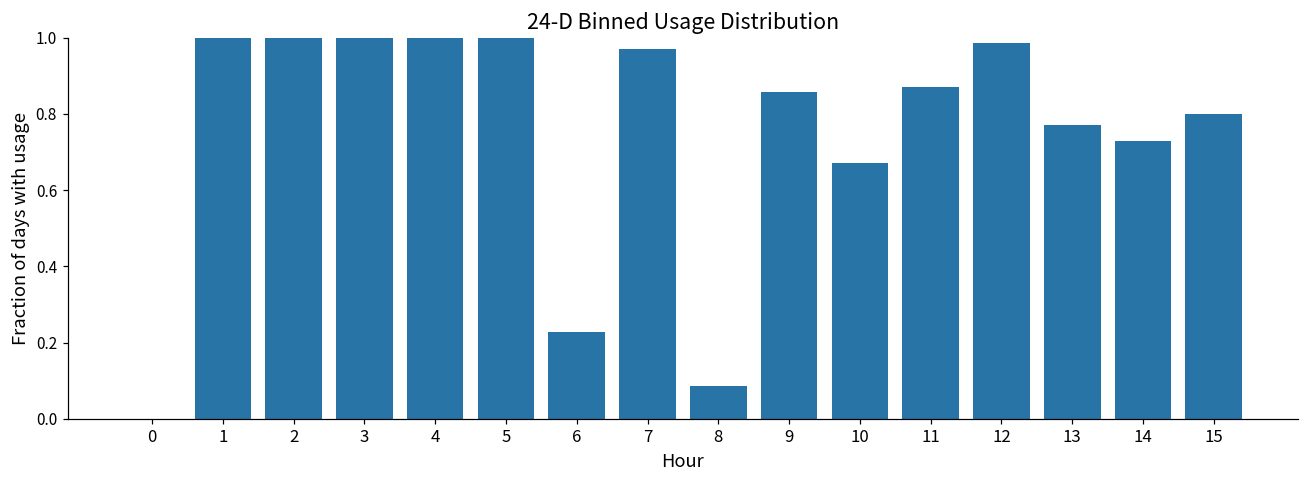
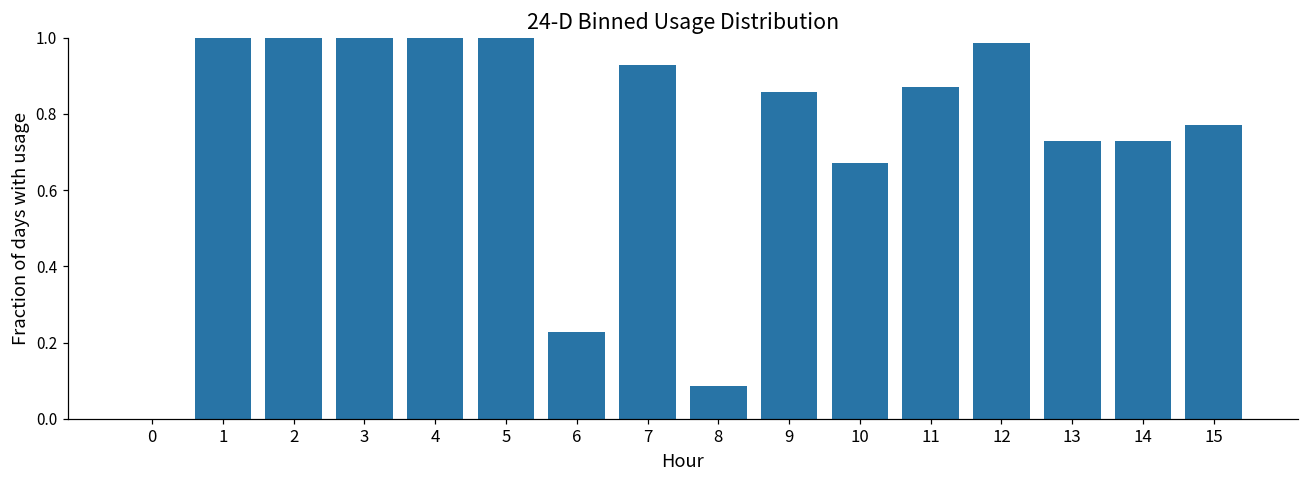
  {
    "0": 0.00,
    "1": 1.00,
    "2": 1.00,
    "3": 1.00,
    "4": 1.00,
    "5": 1.00,
    "6": 0.23,
-   "7": 0.97,
+   "7": 0.93,
    "8": 0.09,
    "9": 0.86,
    "10": 0.67,
    "11": 0.87,
    "12": 0.99,
-   "13": 0.77,
+   "13": 0.73,
    "14": 0.73,
-   "15": 0.80
+   "15": 0.77
  }
